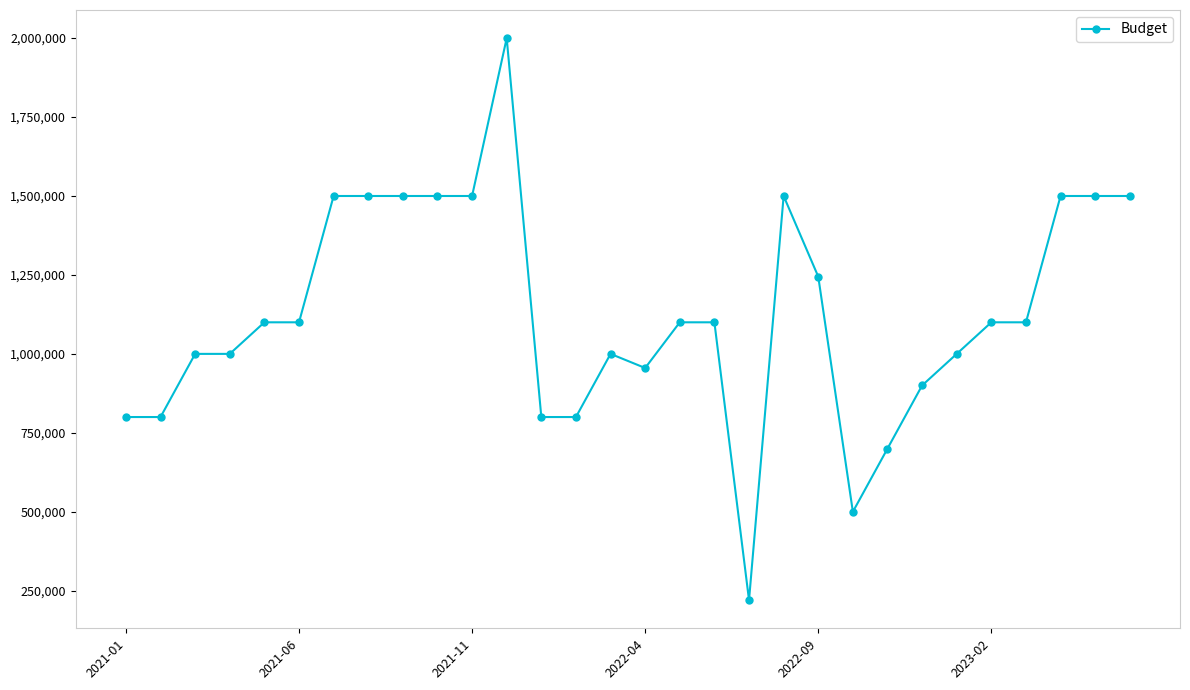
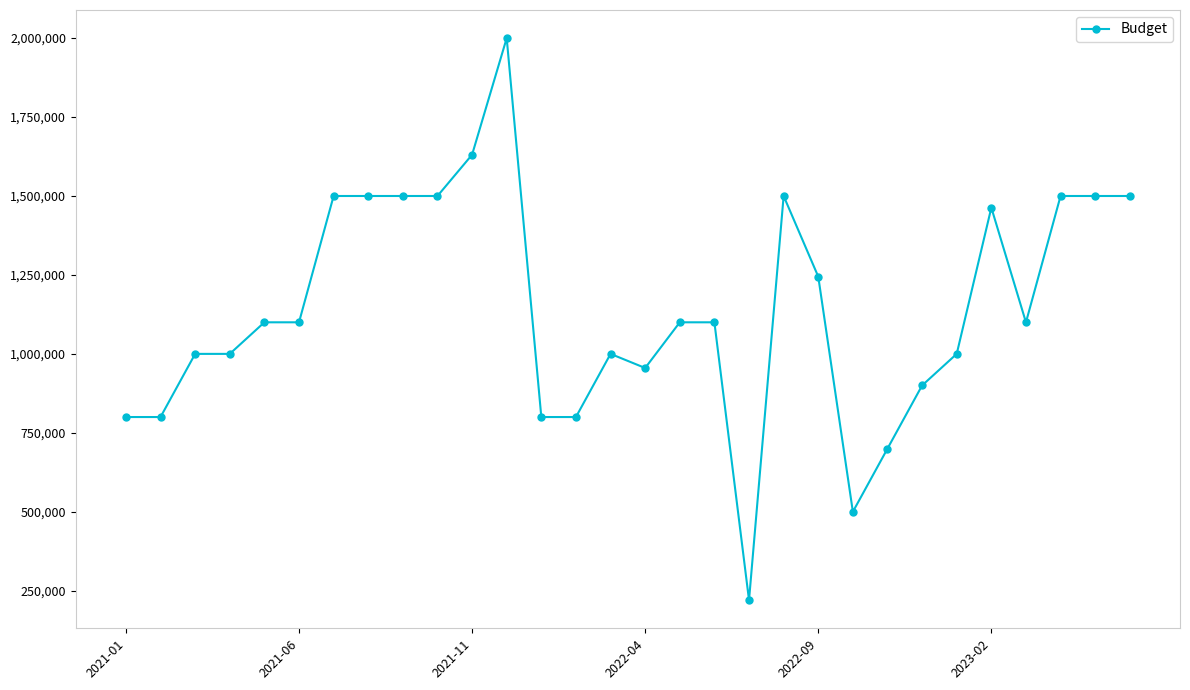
  {
    "2021-01": "800,000",
    "2021-06": "1,100,000",
-   "2021-11": "1,500,000",
+   "2021-11": "1,630,000",
    "2022-04": "960,000",
    "2022-09": "1,240,000",
-   "2023-02": "1,100,000"
+   "2023-02": "1,460,000"
  }
